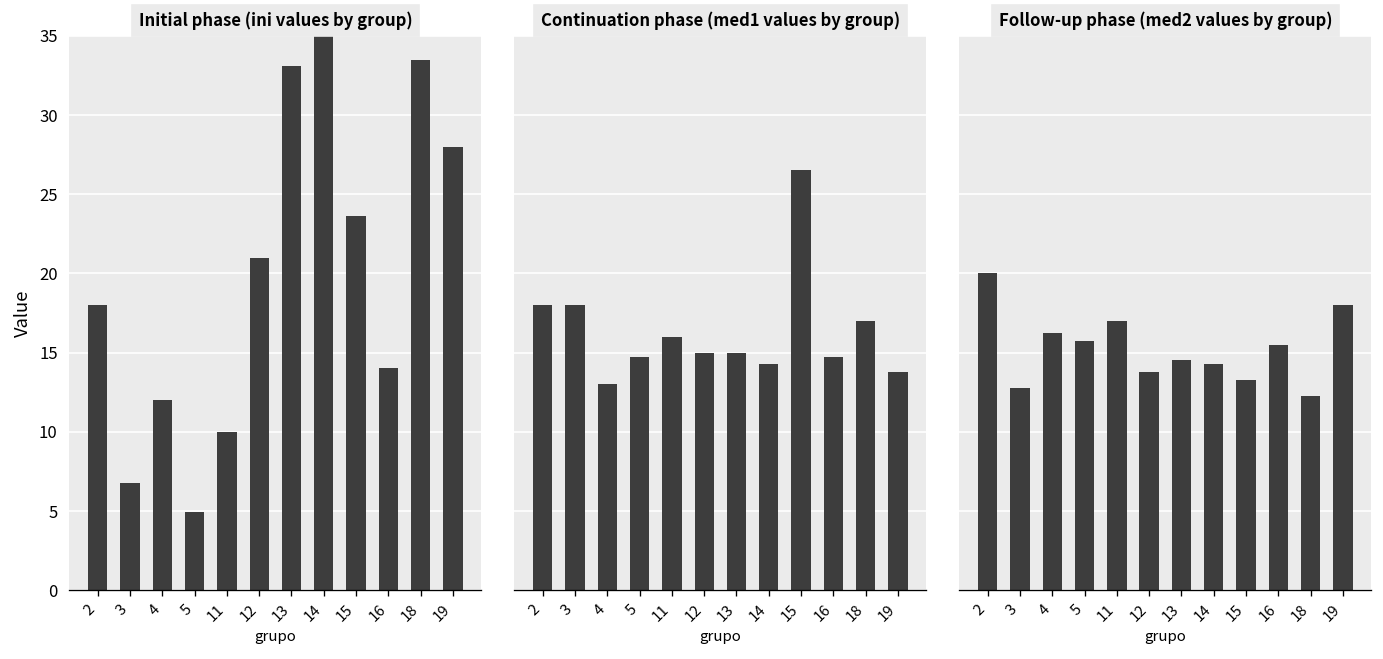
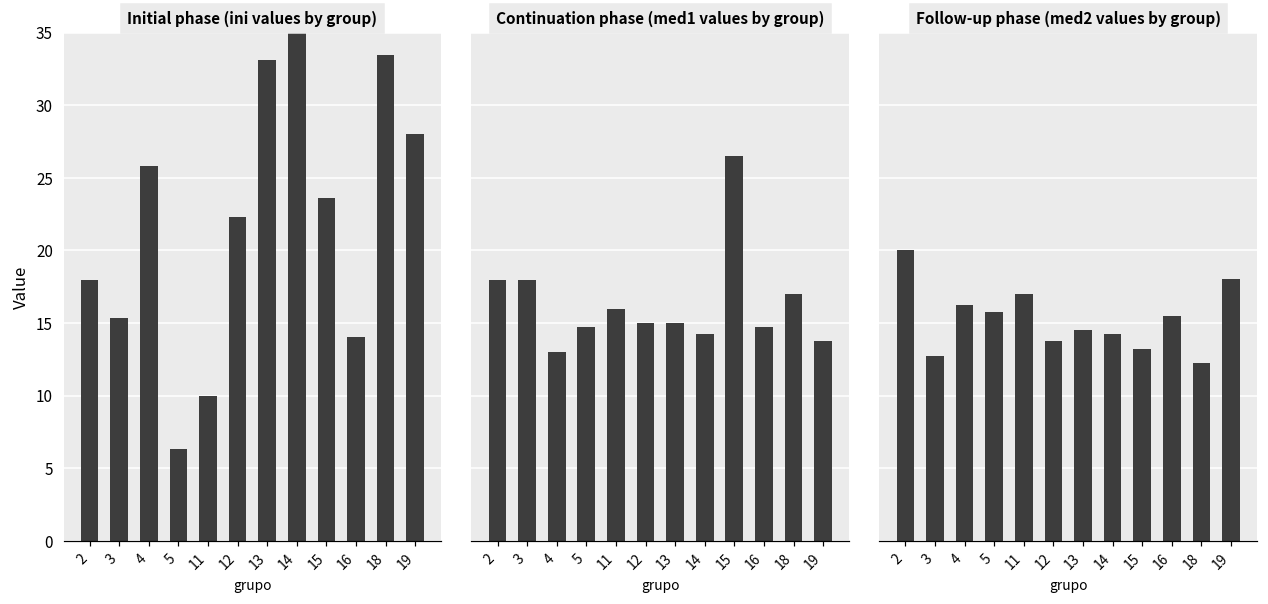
  {
    "Initial phase (ini values by group)": {
      "2": 18.0,
-     "3": 6.7,
-     "4": 12.0,
-     "5": 4.9,
+     "3": 15.3,
+     "4": 25.8,
+     "5": 6.3,
      "11": 10.0,
-     "12": 21.0,
+     "12": 22.3,
      "13": 33.1,
      "15": 23.6,
      "16": 14.0,
      "18": 33.5,
      "19": 28.0
    }
  }
